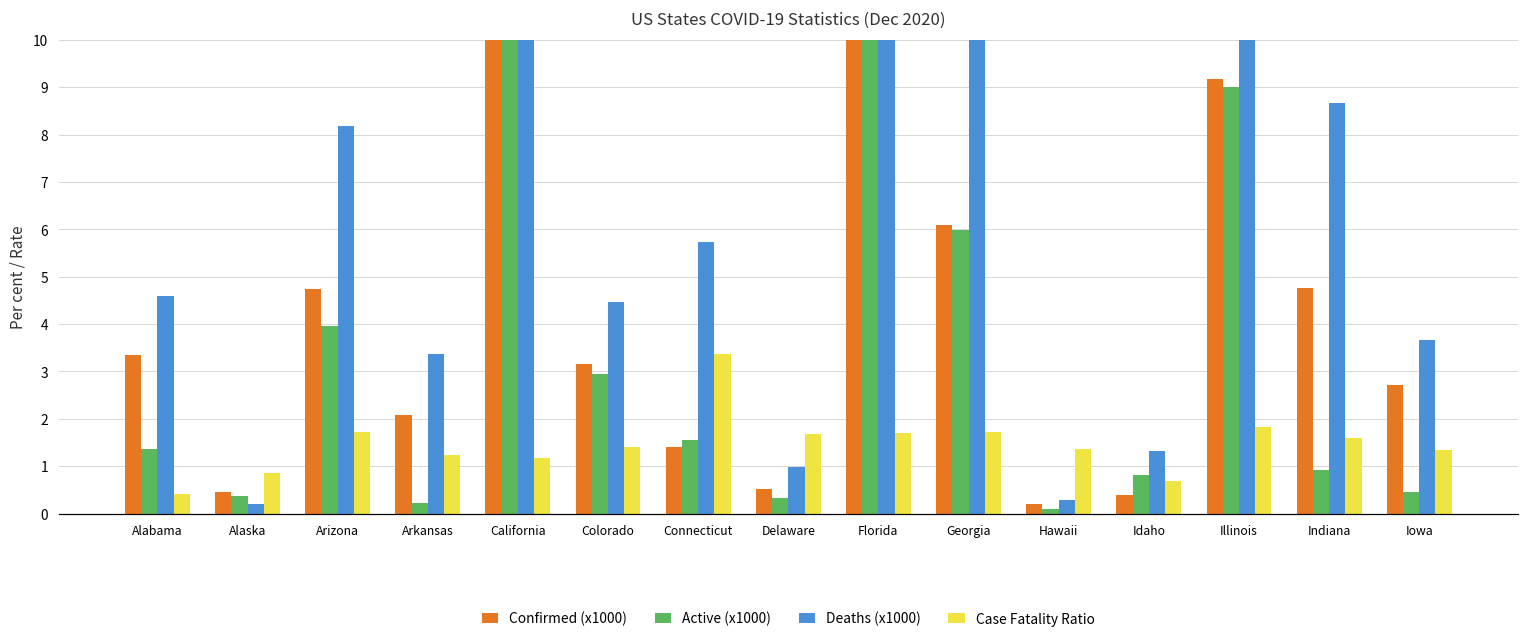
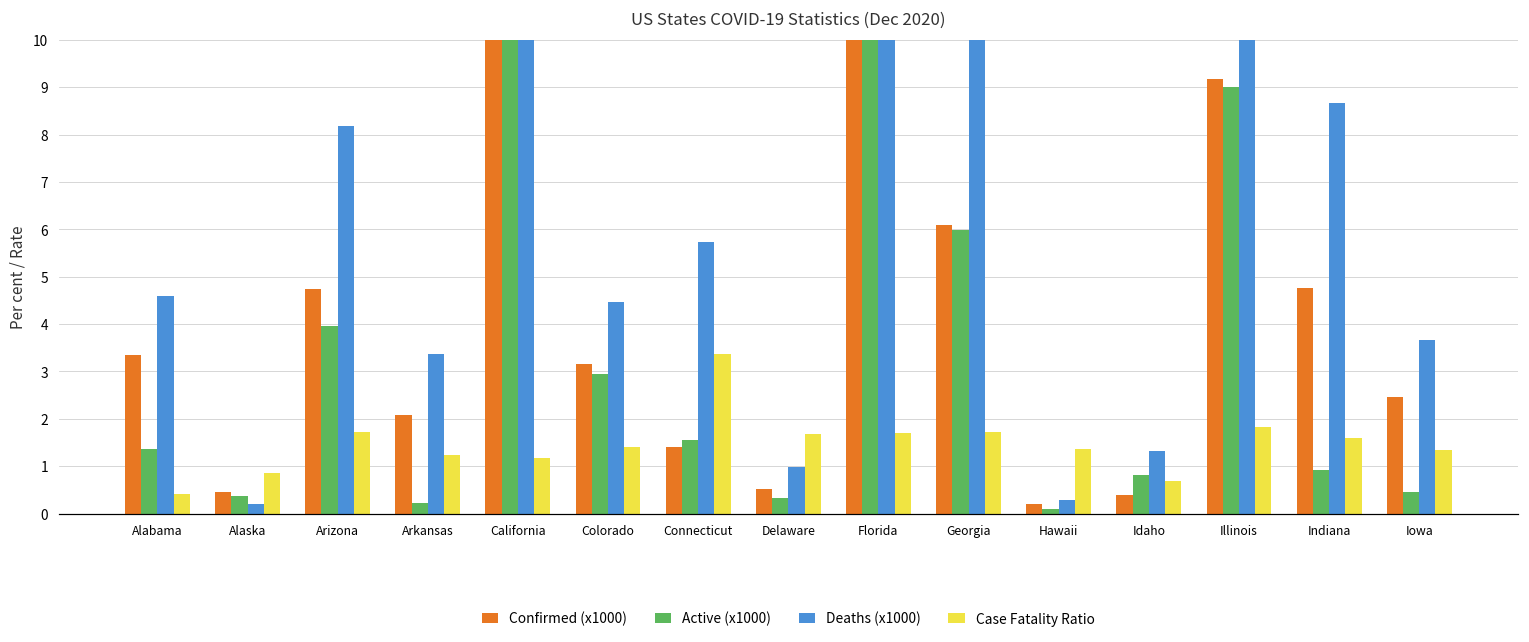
  {
    "Confirmed (x1000)": {
      "Alabama": 3.3,
      "Alaska": 0.4,
      "Arizona": 4.7,
      "Arkansas": 2.1,
      "Colorado": 3.2,
      "Connecticut": 1.4,
      "Delaware": 0.5,
      "Georgia": 6.1,
      "Hawaii": 0.2,
      "Idaho": 0.4,
      "Illinois": 9.2,
      "Indiana": 4.8,
-     "Iowa": 2.7
+     "Iowa": 2.5
    },
    "Active (x1000)": {
      "Alabama": 1.4,
      "Alaska": 0.4,
      "Arizona": 4.0,
      "Arkansas": 0.2,
      "Colorado": 3.0,
      "Connecticut": 1.6,
      "Delaware": 0.3,
      "Georgia": 6.0,
      "Hawaii": 0.1,
      "Idaho": 0.8,
      "Illinois": 9.0,
      "Indiana": 0.9,
      "Iowa": 0.5
    },
    "Deaths (x1000)": {
      "Alabama": 4.6,
      "Alaska": 0.2,
      "Arizona": 8.2,
      "Arkansas": 3.4,
      "Colorado": 4.5,
      "Connecticut": 5.7,
      "Delaware": 1.0,
      "Hawaii": 0.3,
      "Idaho": 1.3,
      "Indiana": 8.7,
      "Iowa": 3.7
    },
    "Case Fatality Ratio": {
      "Alabama": 0.4,
      "Alaska": 0.9,
      "Arizona": 1.7,
      "Arkansas": 1.2,
      "California": 1.2,
      "Colorado": 1.4,
      "Connecticut": 3.4,
      "Delaware": 1.7,
      "Florida": 1.7,
      "Georgia": 1.7,
      "Hawaii": 1.4,
      "Idaho": 0.7,
      "Illinois": 1.8,
      "Indiana": 1.6,
      "Iowa": 1.3
    }
  }
